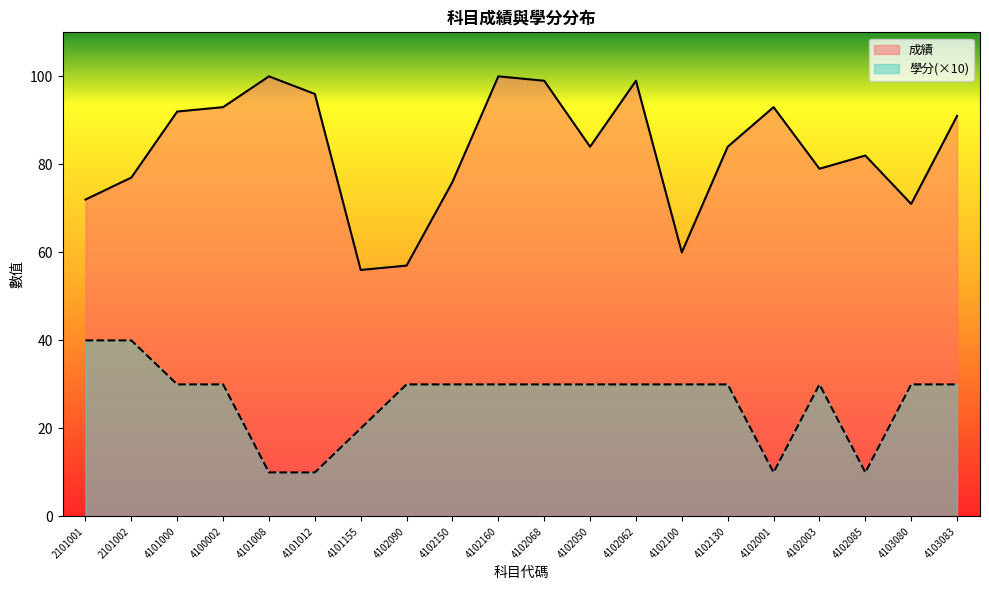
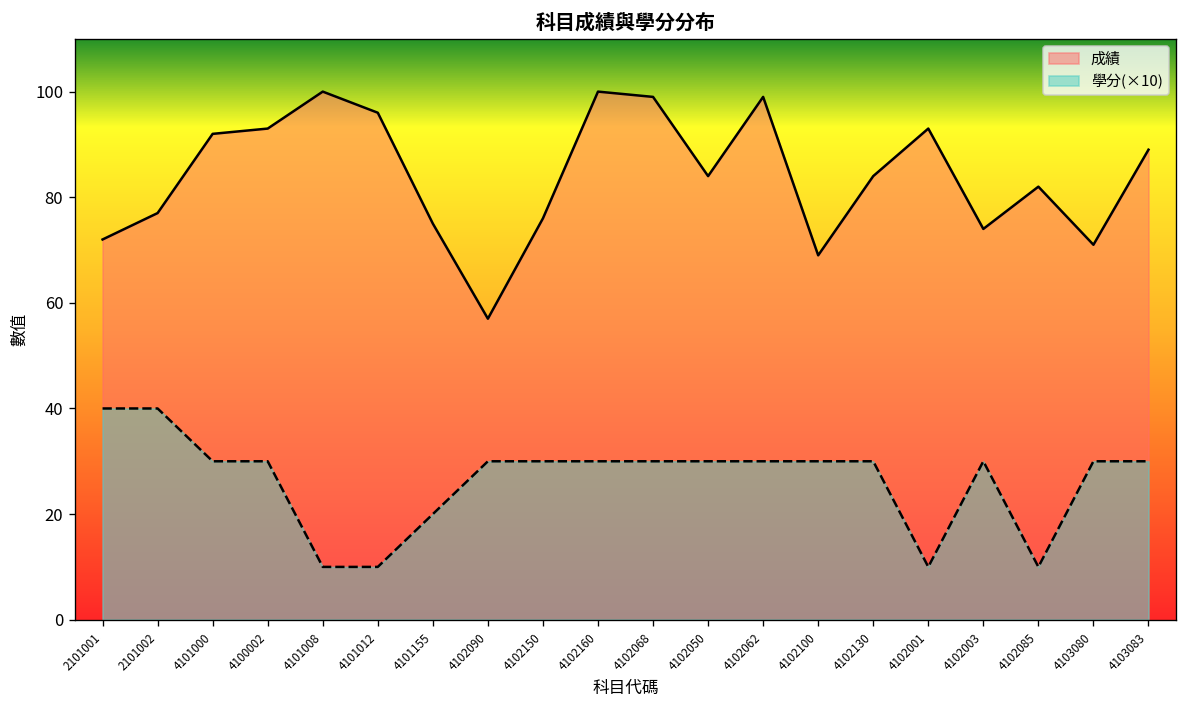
  {
    "成績": {
      "2101001": 72,
      "2101002": 77,
      "4101000": 92,
      "4100002": 93,
      "4101008": 100,
      "4101012": 96,
-     "4101155": 56,
+     "4101155": 75,
      "4102090": 57,
      "4102150": 76,
      "4102160": 100,
      "4102068": 99,
      "4102050": 84,
      "4102062": 99,
-     "4102100": 60,
+     "4102100": 69,
      "4102130": 84,
      "4102001": 93,
-     "4102003": 79,
+     "4102003": 74,
      "4102085": 82,
      "4103080": 71,
-     "4103083": 91
+     "4103083": 89
    },
    "學分(×10)": {
      "2101001": 40,
      "2101002": 40,
      "4101000": 30,
      "4100002": 30,
      "4101008": 10,
      "4101012": 10,
      "4101155": 20,
      "4102090": 30,
      "4102150": 30,
      "4102160": 30,
      "4102068": 30,
      "4102050": 30,
      "4102062": 30,
      "4102100": 30,
      "4102130": 30,
      "4102001": 10,
      "4102003": 30,
      "4102085": 10,
      "4103080": 30,
      "4103083": 30
    }
  }
